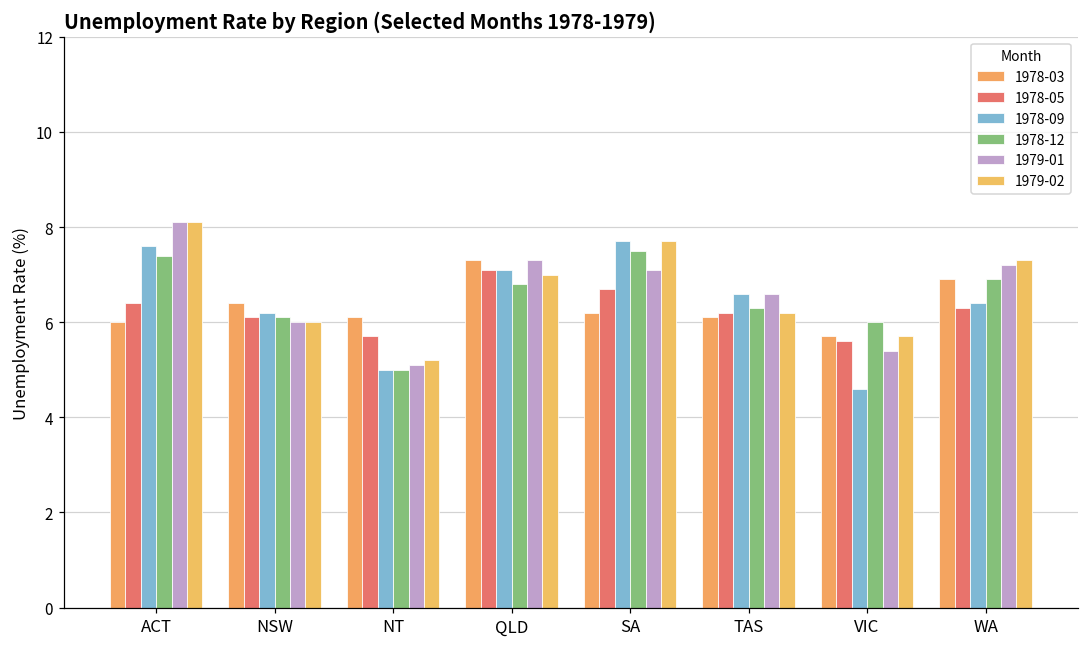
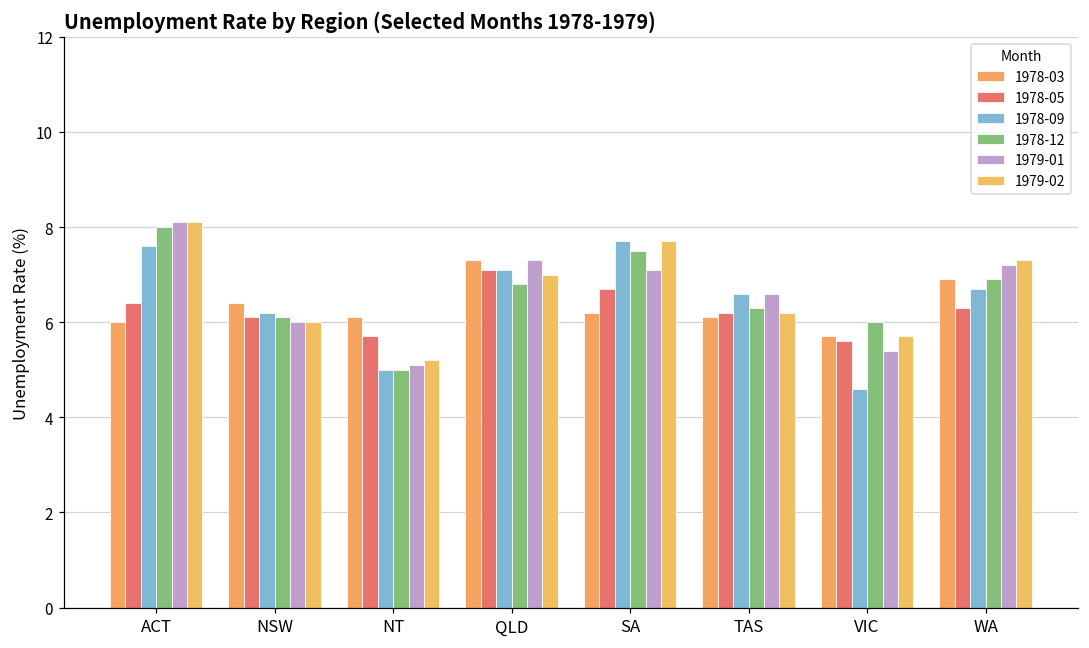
  {
    "1978-09": {
      "ACT": 7.6,
      "NSW": 6.2,
      "NT": 5.0,
      "QLD": 7.1,
      "SA": 7.7,
      "TAS": 6.6,
      "VIC": 4.6,
-     "WA": 6.4
+     "WA": 6.7
    },
    "1978-12": {
-     "ACT": 7.4,
+     "ACT": 8.0,
      "NSW": 6.1,
      "NT": 5.0,
      "QLD": 6.8,
      "SA": 7.5,
      "TAS": 6.3,
      "VIC": 6.0,
      "WA": 6.9
    },
    "1979-01": {
      "ACT": 8.1,
      "NSW": 6.0,
      "NT": 5.1,
      "QLD": 7.3,
      "SA": 7.1,
      "TAS": 6.6,
      "VIC": 5.4,
      "WA": 7.2
    }
  }
